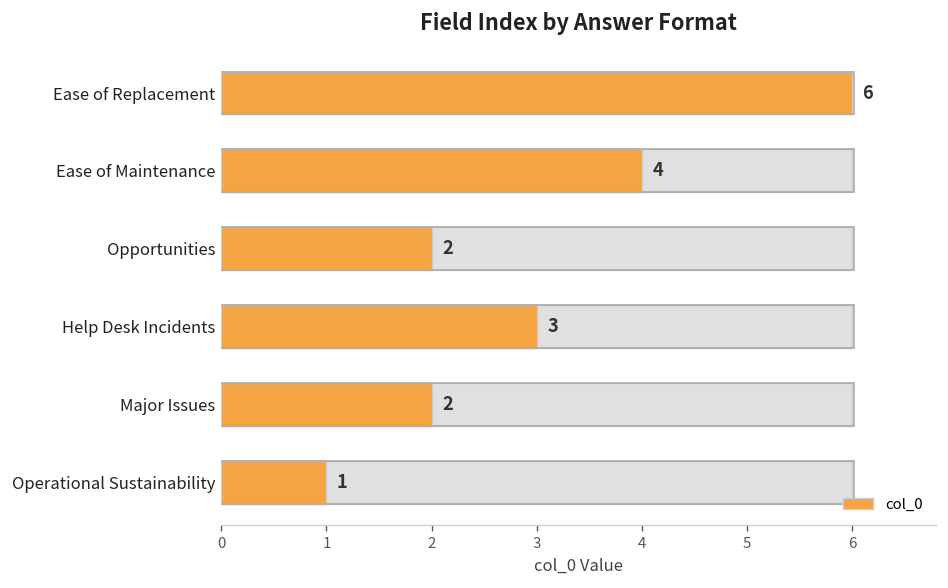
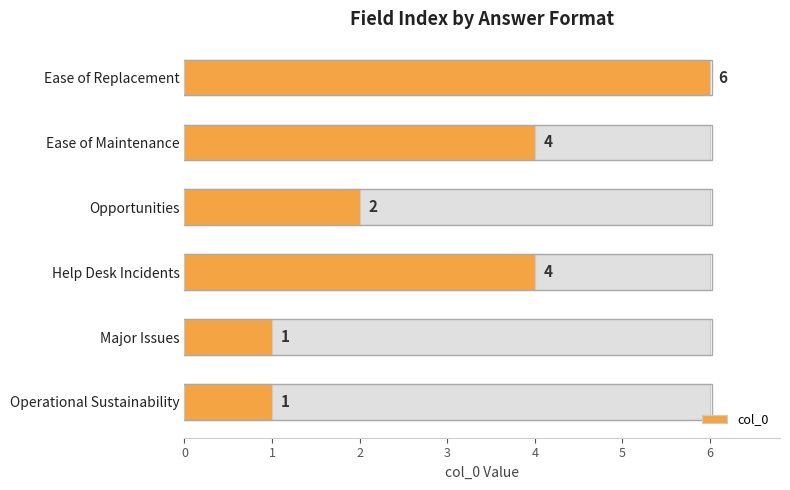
  {
    "col_0": {
      "Ease of Replacement": 6,
-     "Help Desk Incidents": 3,
-     "Major Issues": 2
+     "Help Desk Incidents": 4,
+     "Major Issues": 1
    }
  }
